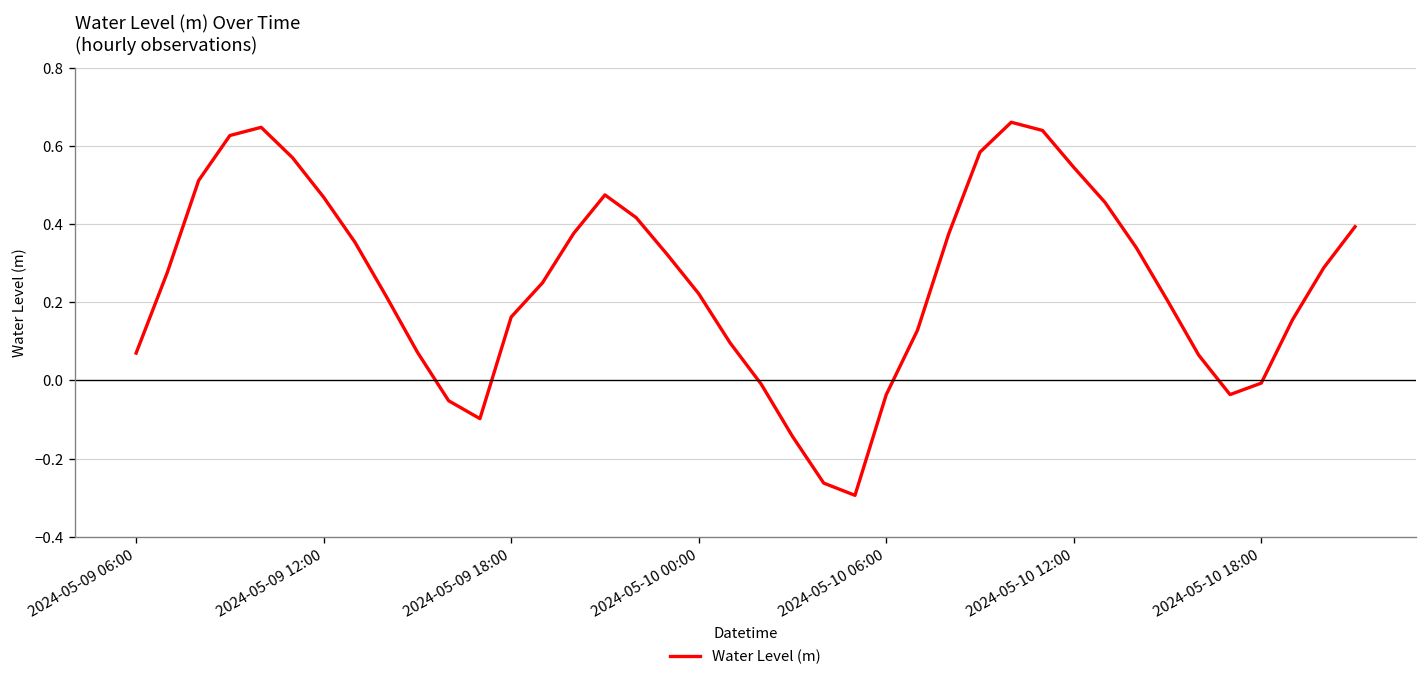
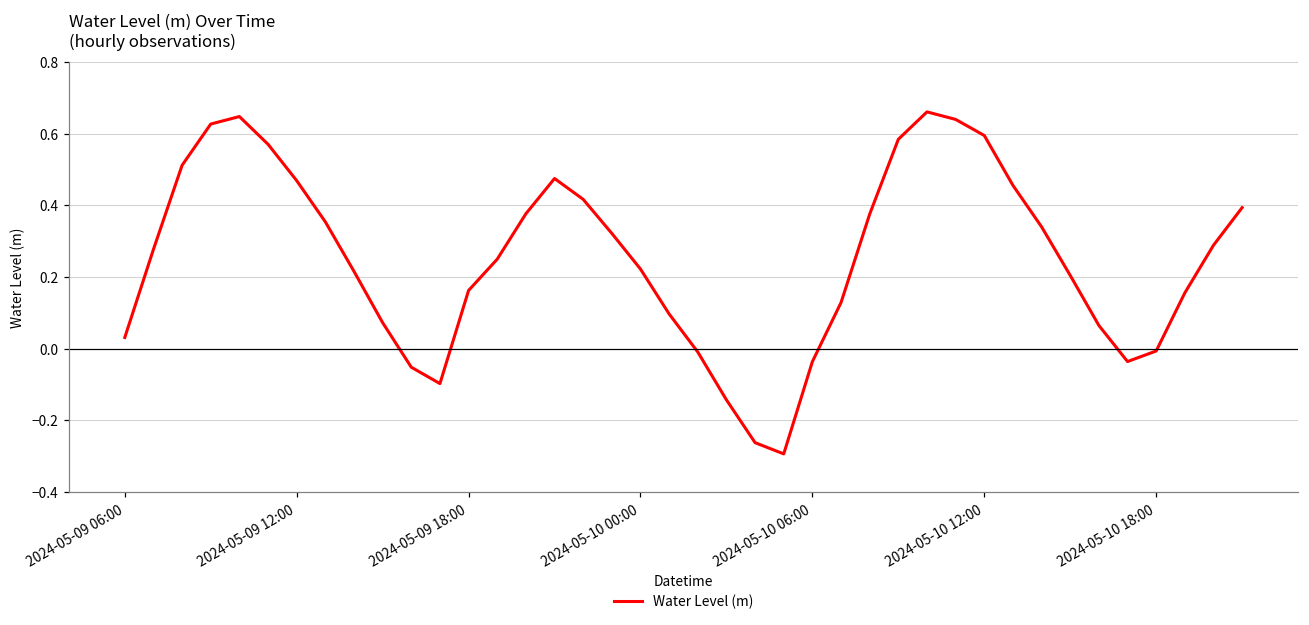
  {
-   "2024-05-09 06:00": 0.07,
+   "2024-05-09 06:00": 0.03,
    "2024-05-09 12:00": 0.47,
    "2024-05-09 18:00": 0.16,
    "2024-05-10 00:00": 0.22,
    "2024-05-10 06:00": -0.04,
-   "2024-05-10 12:00": 0.55,
+   "2024-05-10 12:00": 0.59,
    "2024-05-10 18:00": -0.01
  }
